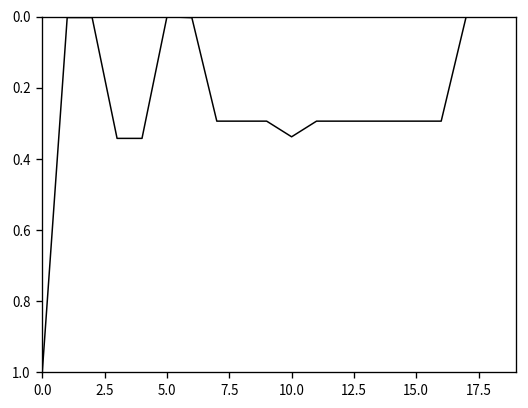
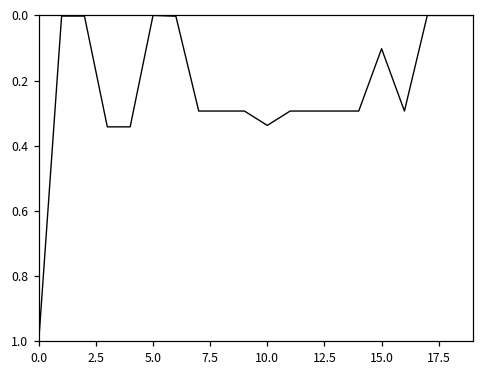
  {
    "0.0": 1.00,
    "5.0": 0.00,
    "10.0": 0.34,
-   "15.0": 0.29
+   "15.0": 0.10
  }
